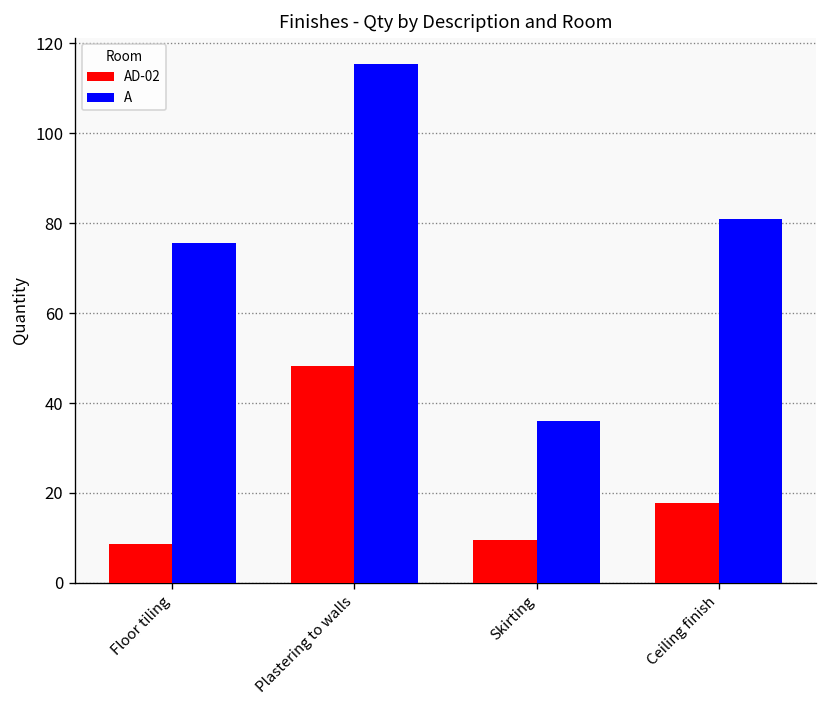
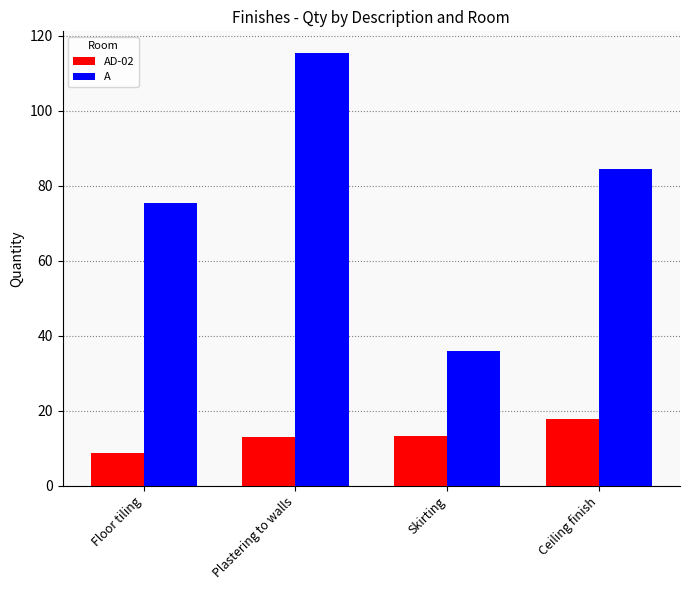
  {
    "AD-02": {
      "Floor tiling": 9,
-     "Plastering to walls": 48,
-     "Skirting": 9,
+     "Plastering to walls": 13,
+     "Skirting": 13,
      "Ceiling finish": 18
    },
    "A": {
      "Floor tiling": 75,
      "Plastering to walls": 115,
      "Skirting": 36,
-     "Ceiling finish": 81
+     "Ceiling finish": 84
    }
  }
